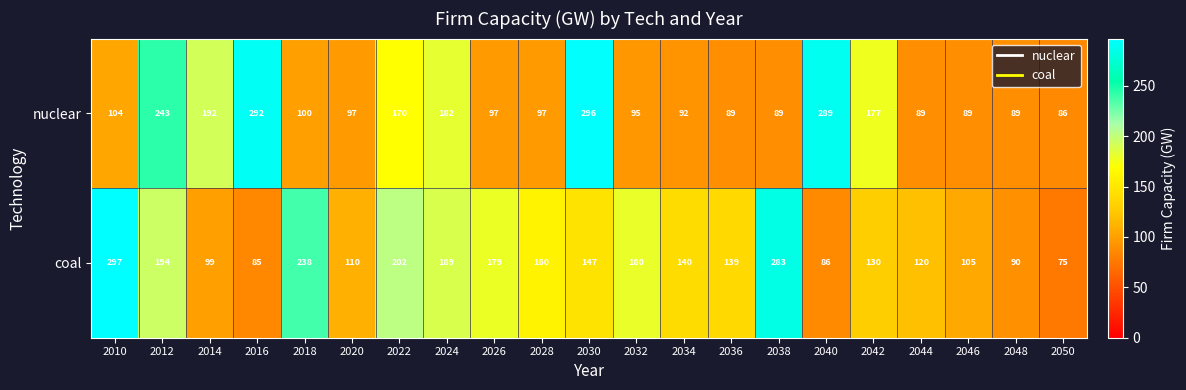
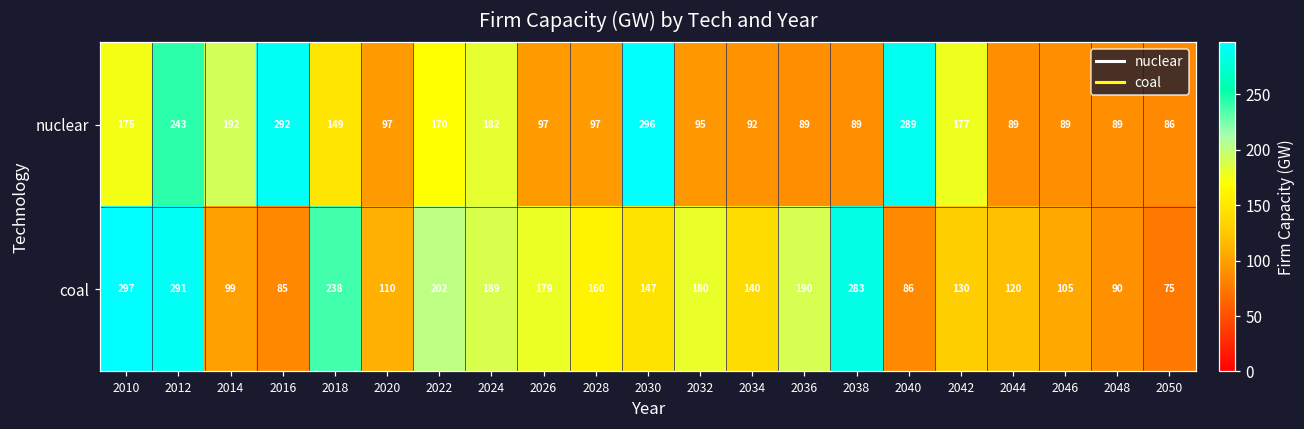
  {
    "nuclear": {
-     "2010": 104,
+     "2010": 175,
      "2012": 243,
      "2014": 192,
      "2016": 292,
-     "2018": 100,
+     "2018": 149,
      "2020": 97,
      "2022": 170,
      "2024": 182,
      "2026": 97,
      "2028": 97,
      "2030": 296,
      "2032": 95,
      "2034": 92,
      "2036": 89,
      "2038": 89,
      "2040": 289,
      "2042": 177,
      "2044": 89,
      "2046": 89,
      "2048": 89,
      "2050": 86
    },
    "coal": {
      "2010": 297,
-     "2012": 194,
+     "2012": 291,
      "2014": 99,
      "2016": 85,
      "2018": 238,
      "2020": 110,
      "2022": 202,
      "2024": 189,
      "2026": 179,
      "2028": 160,
      "2030": 147,
      "2032": 180,
      "2034": 140,
-     "2036": 139,
+     "2036": 190,
      "2038": 283,
      "2040": 86,
      "2042": 130,
      "2044": 120,
      "2046": 105,
      "2048": 90,
      "2050": 75
    }
  }
